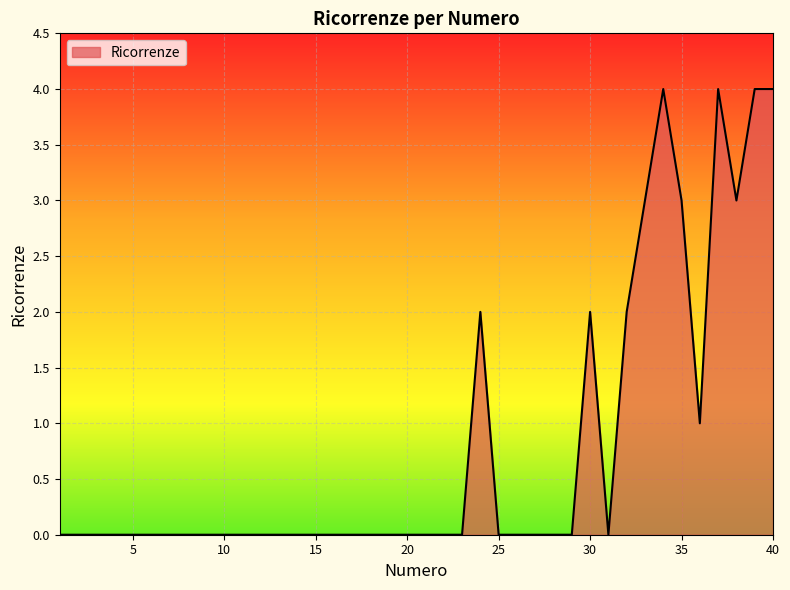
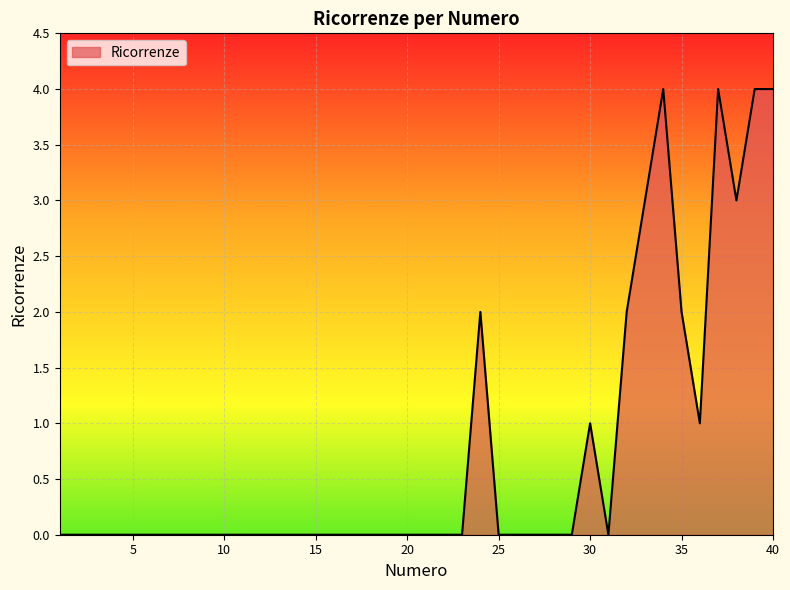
  {
    "5": 0,
    "10": 0,
    "15": 0,
    "20": 0,
    "25": 0,
-   "30": 2,
-   "35": 3,
+   "30": 1,
+   "35": 2,
    "40": 4
  }
